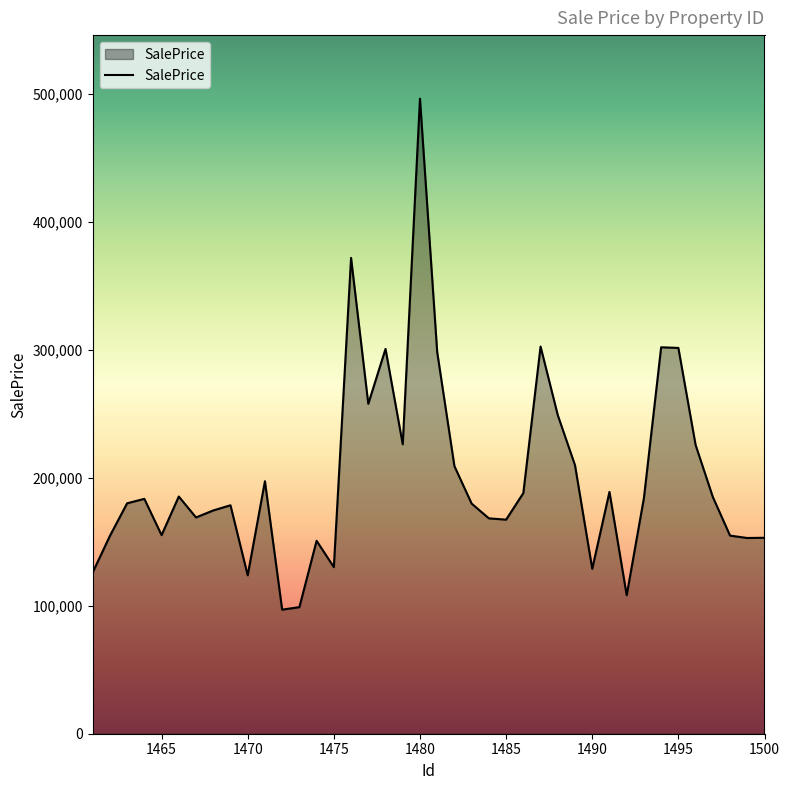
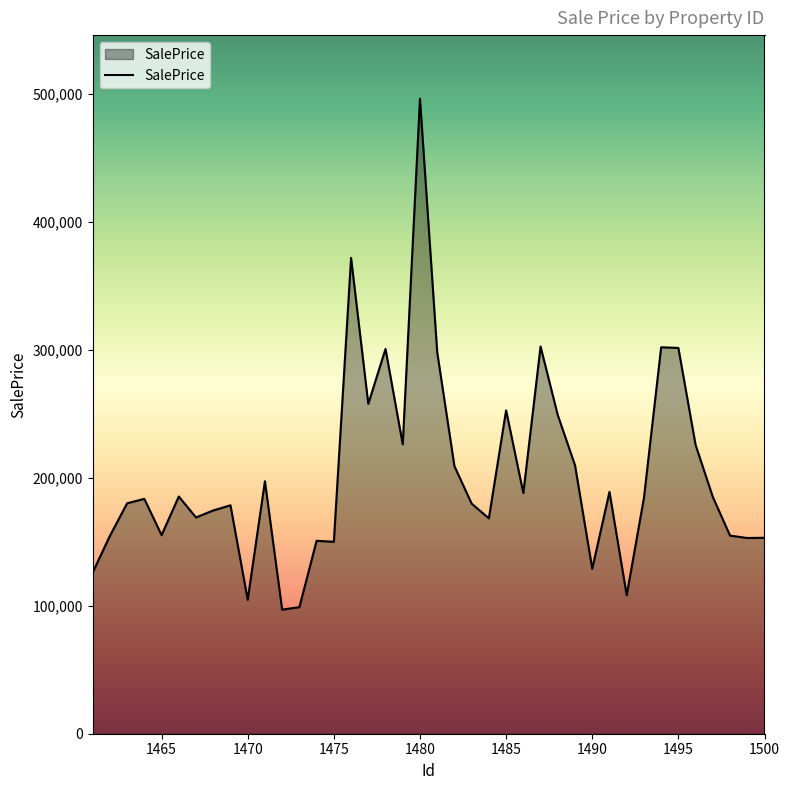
  {
    "1465": "155,000",
-   "1470": "124,000",
-   "1475": "130,000",
+   "1470": "105,000",
+   "1475": "150,000",
    "1480": "496,000",
-   "1485": "167,000",
+   "1485": "253,000",
    "1490": "129,000",
    "1495": "301,000",
    "1500": "153,000"
  }
